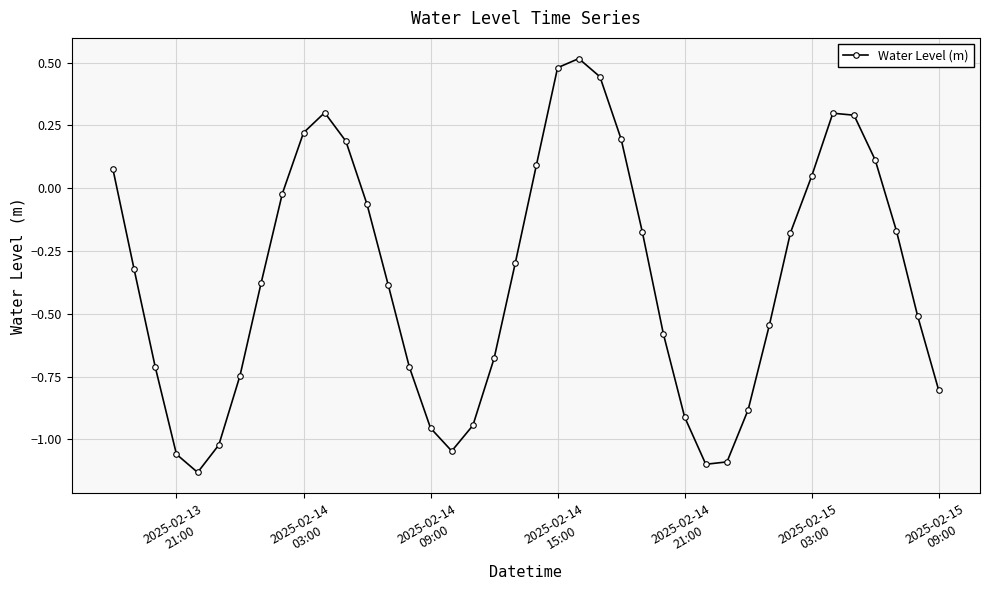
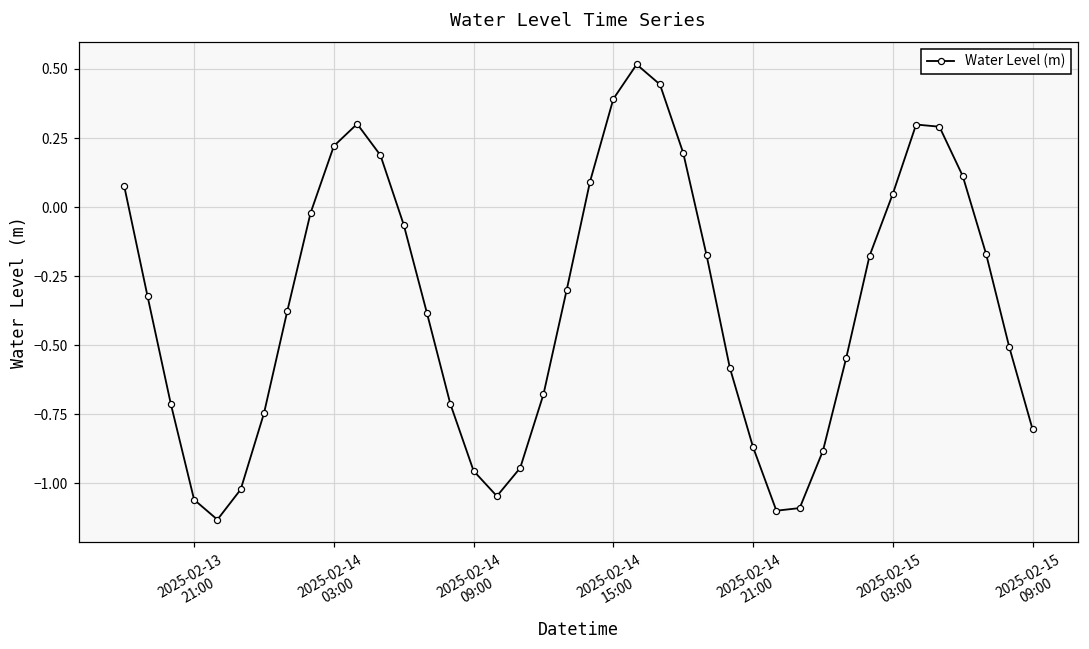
  {
    "2025-02-13 21:00": -1.06,
    "2025-02-14 03:00": 0.22,
    "2025-02-14 09:00": -0.96,
-   "2025-02-14 15:00": 0.48,
-   "2025-02-14 21:00": -0.91,
+   "2025-02-14 15:00": 0.39,
+   "2025-02-14 21:00": -0.87,
    "2025-02-15 03:00": 0.05,
    "2025-02-15 09:00": -0.80
  }
